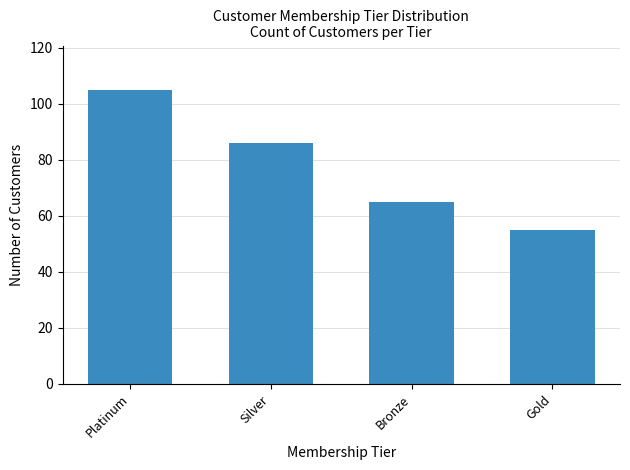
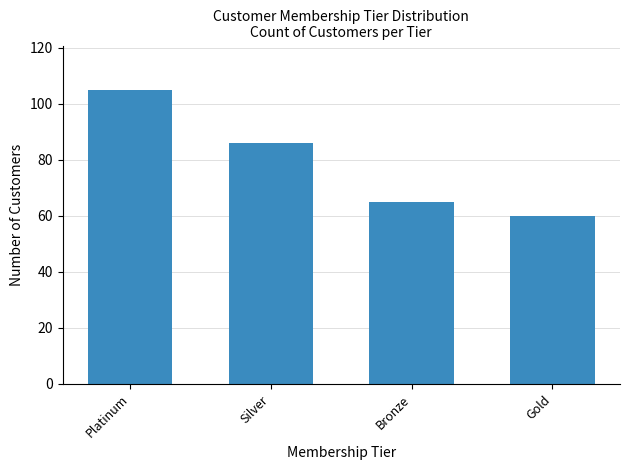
  {
    "Platinum": 105,
    "Silver": 86,
    "Bronze": 65,
-   "Gold": 55
+   "Gold": 60
  }
